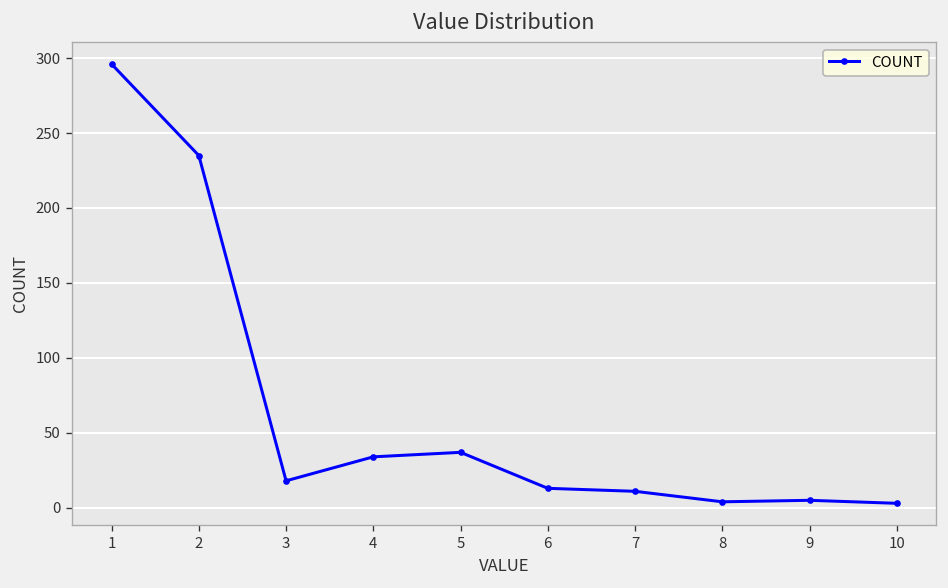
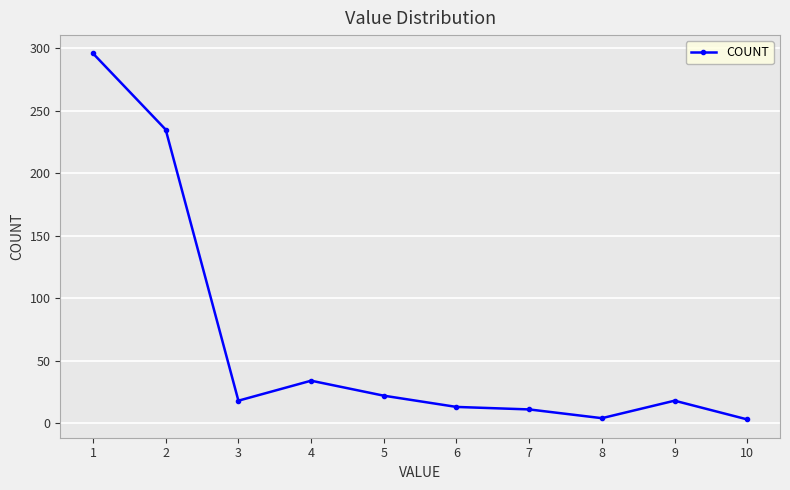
  {
    "1": 296,
    "2": 235,
    "3": 18,
    "4": 34,
-   "5": 37,
+   "5": 22,
    "6": 13,
    "7": 11,
    "8": 4,
-   "9": 5,
+   "9": 18,
    "10": 3
  }
